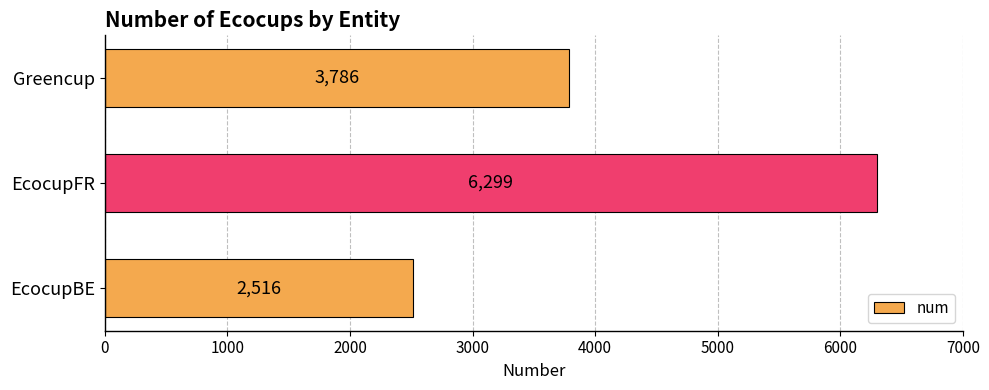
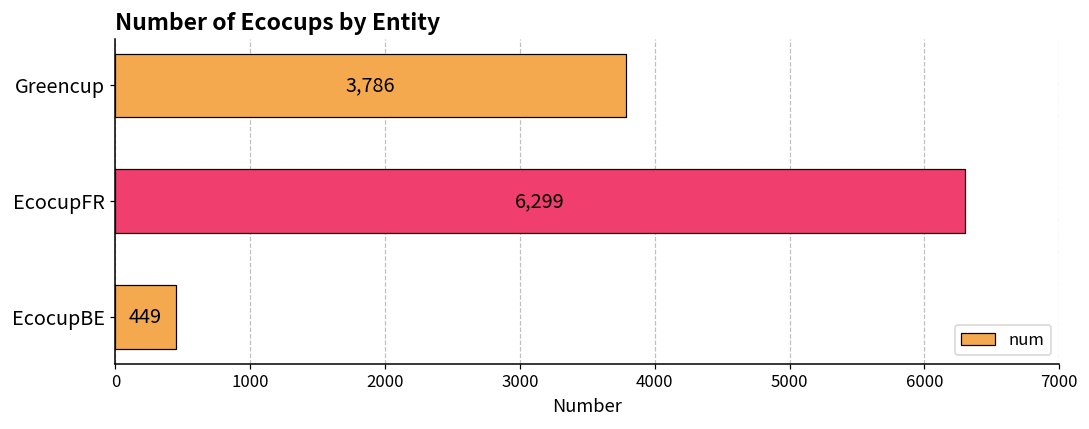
  {
    "Greencup": "3,786",
    "EcocupFR": "6,299",
-   "EcocupBE": "2,516"
+   "EcocupBE": "449"
  }
